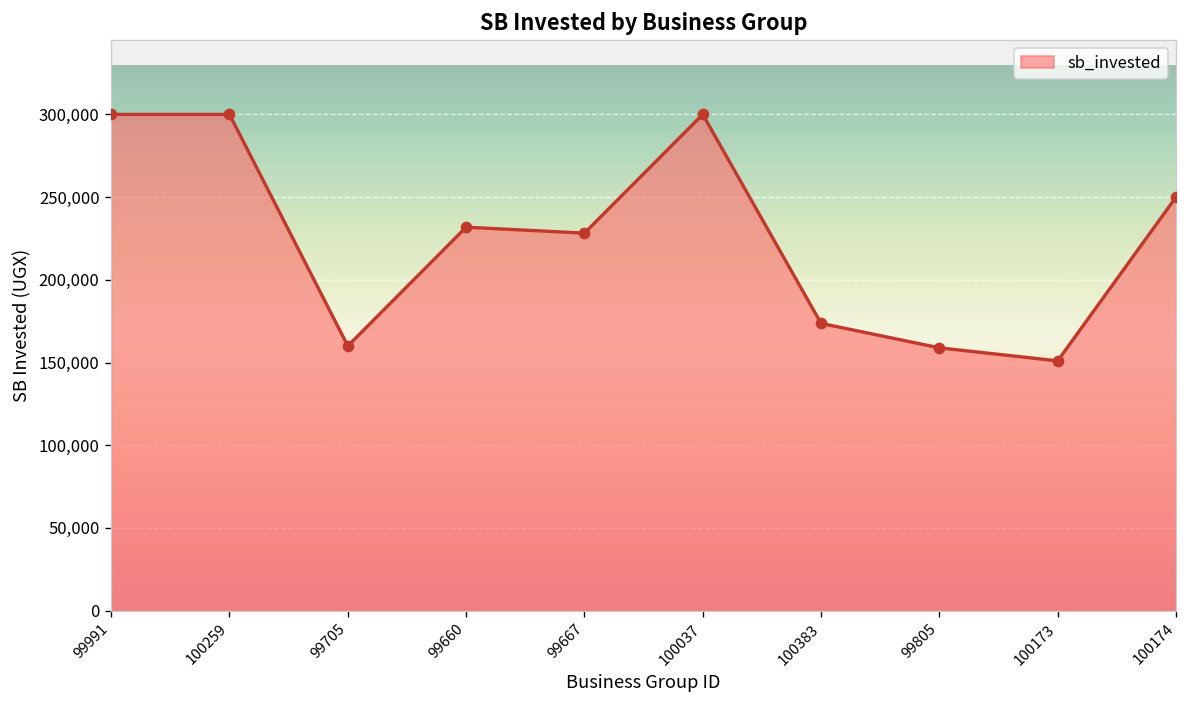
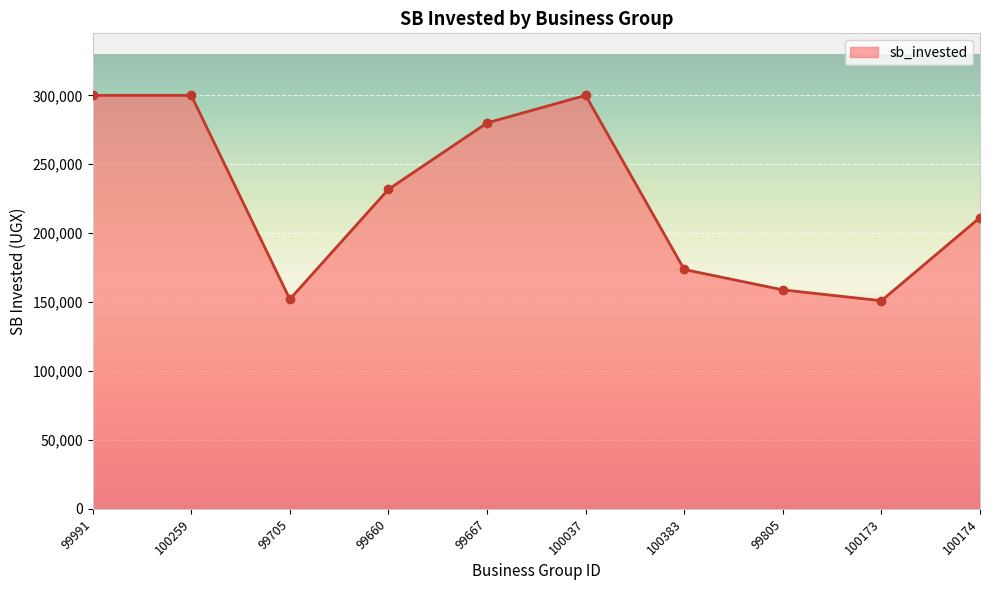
  {
    "99991": "300,000",
    "100259": "300,000",
-   "99705": "160,000",
+   "99705": "152,000",
    "99660": "232,000",
-   "99667": "228,000",
+   "99667": "280,000",
    "100037": "300,000",
    "100383": "174,000",
    "99805": "159,000",
    "100173": "151,000",
-   "100174": "250,000"
+   "100174": "211,000"
  }
